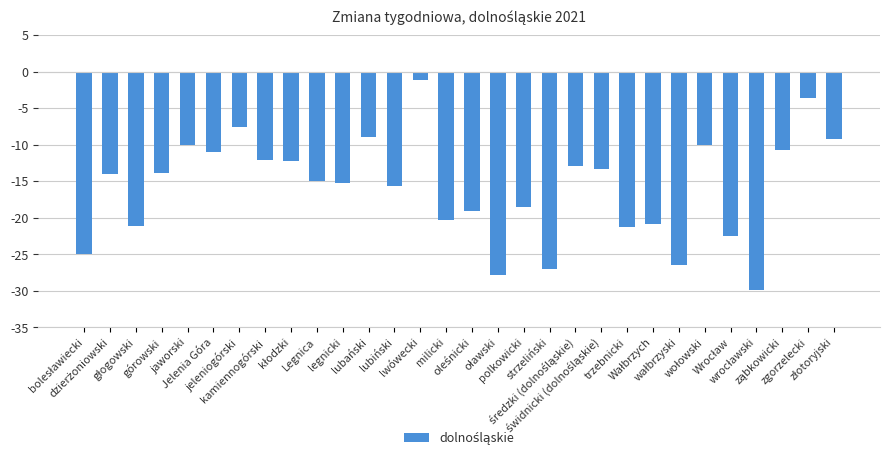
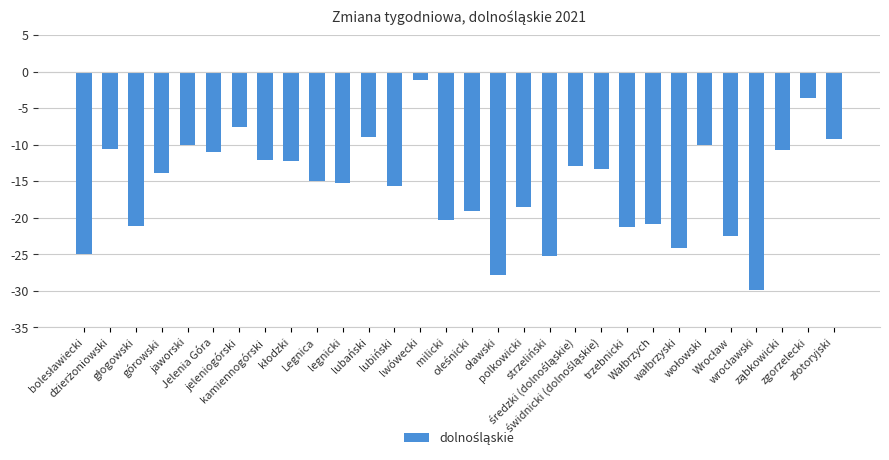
  {
    "bolesławiecki": -25,
-   "dzierżoniowski": -14,
+   "dzierżoniowski": -11,
    "głogowski": -21,
    "górowski": -14,
    "jaworski": -10,
    "Jelenia Góra": -11,
    "jeleniogórski": -8,
    "kamiennogórski": -12,
    "kłodzki": -12,
    "Legnica": -15,
    "legnicki": -15,
    "lubański": -9,
    "lubiński": -16,
    "lwówecki": -1,
    "milicki": -20,
    "oleśnicki": -19,
    "oławski": -28,
    "polkowicki": -19,
-   "strzeliński": -27,
+   "strzeliński": -25,
    "średzki (dolnośląskie)": -13,
    "świdnicki (dolnośląskie)": -13,
    "trzebnicki": -21,
    "Wałbrzych": -21,
-   "wałbrzyski": -26,
+   "wałbrzyski": -24,
    "wołowski": -10,
    "Wrocław": -23,
    "wrocławski": -30,
    "ząbkowicki": -11,
    "zgorzelecki": -4,
    "złotoryjski": -9
  }
